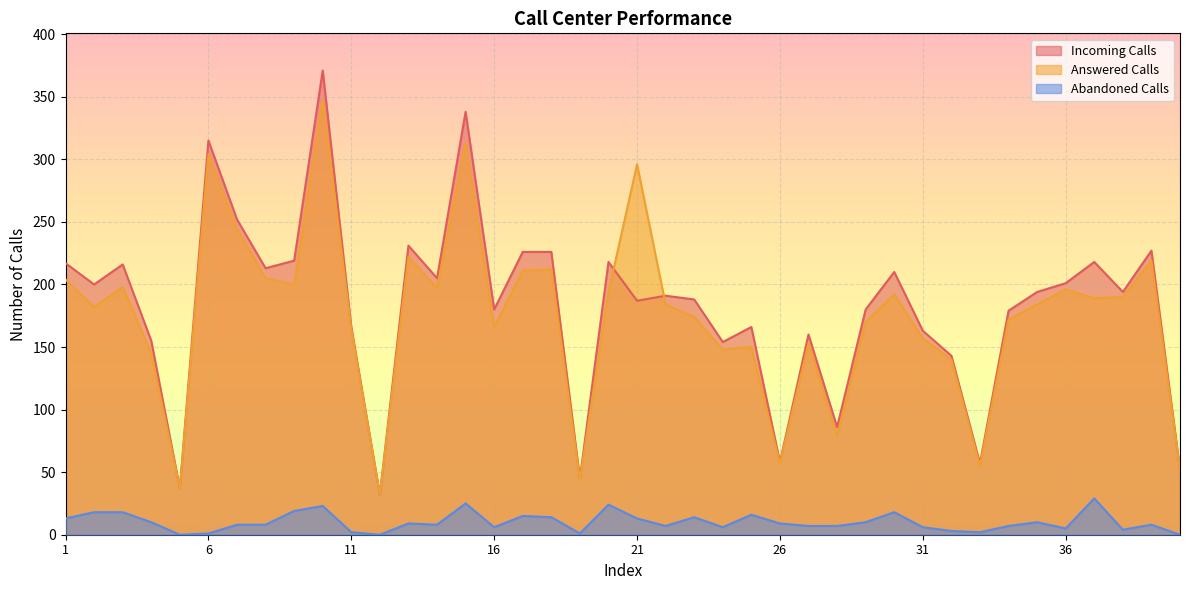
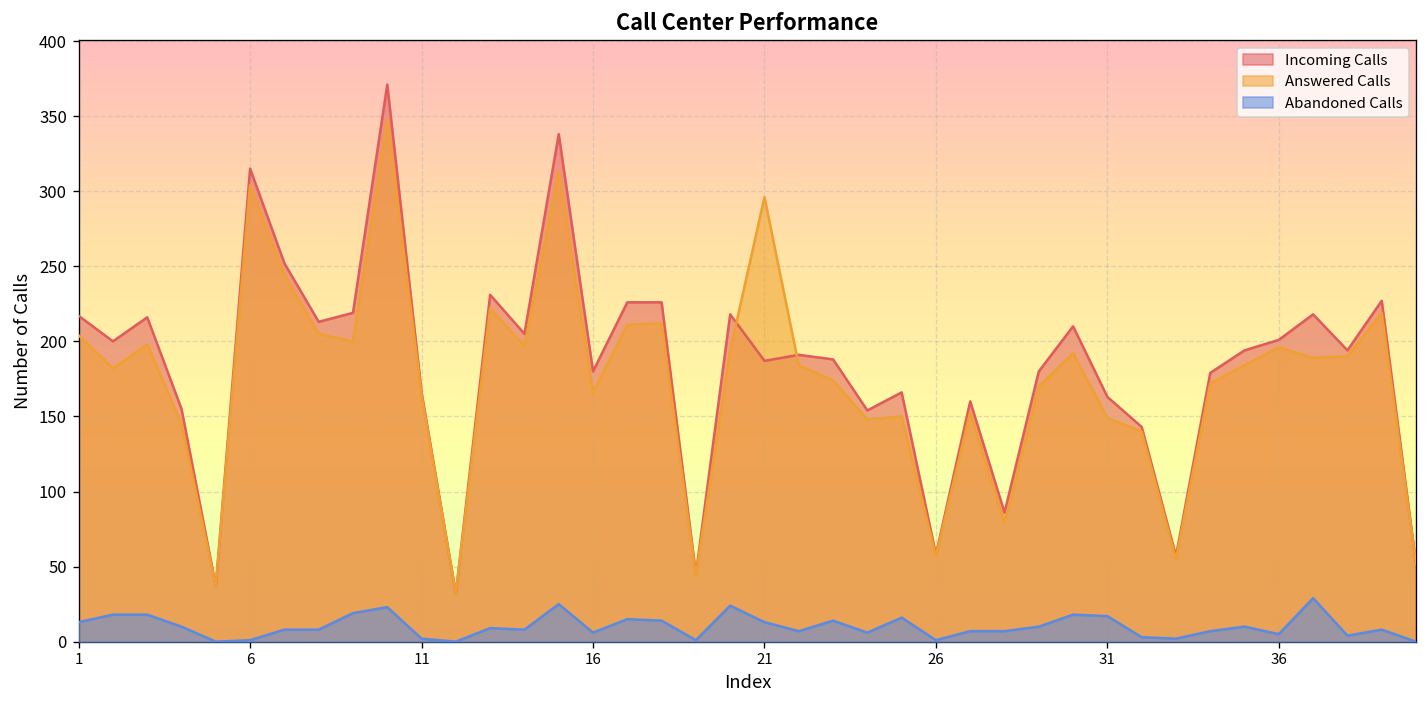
  {
    "Incoming Calls": {
      "1": 217,
      "6": 315,
      "16": 180,
      "21": 187,
      "31": 163,
      "36": 201
    },
    "Answered Calls": {
      "1": 204,
      "6": 304,
      "16": 166,
      "21": 296,
-     "31": 157,
+     "31": 149,
      "36": 196
    },
    "Abandoned Calls": {
      "1": 13,
      "6": 1,
      "11": 2,
      "16": 6,
      "21": 13,
-     "26": 9,
-     "31": 6,
+     "26": 1,
+     "31": 17,
      "36": 5
    }
  }
